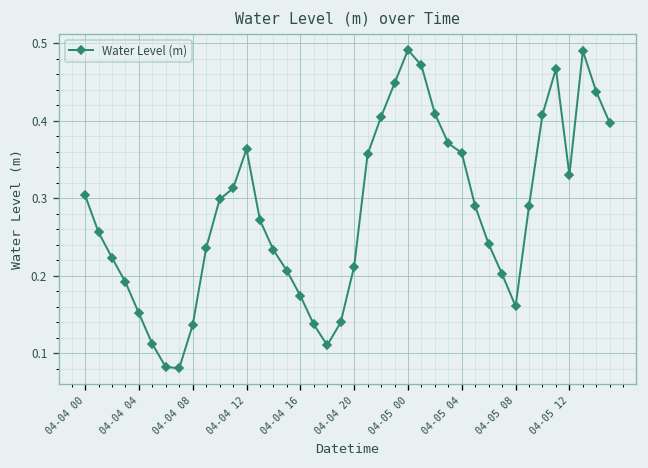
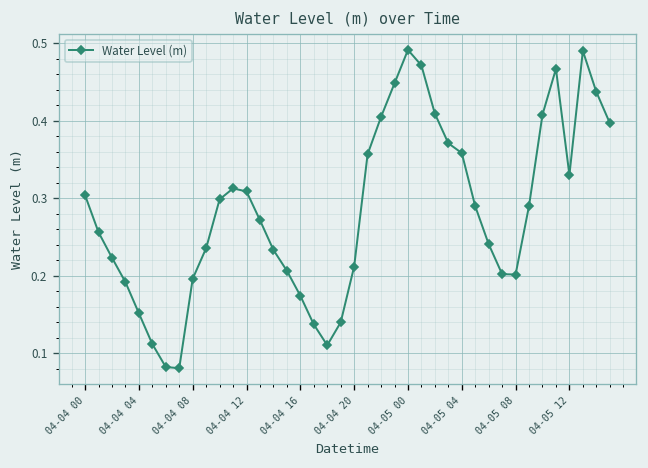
  {
    "04-04 00": 0.30,
    "04-04 04": 0.15,
-   "04-04 08": 0.14,
-   "04-04 12": 0.36,
+   "04-04 08": 0.20,
+   "04-04 12": 0.31,
    "04-04 16": 0.17,
    "04-04 20": 0.21,
    "04-05 00": 0.49,
    "04-05 04": 0.36,
-   "04-05 08": 0.16,
+   "04-05 08": 0.20,
    "04-05 12": 0.33
  }
